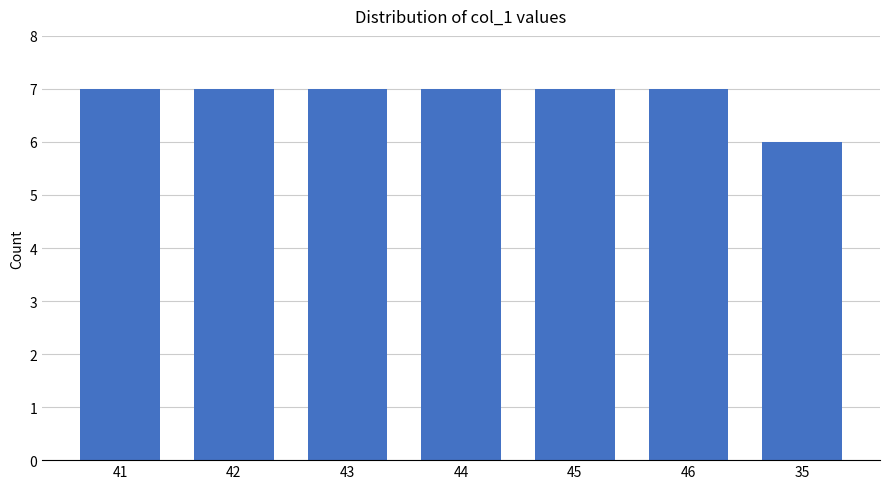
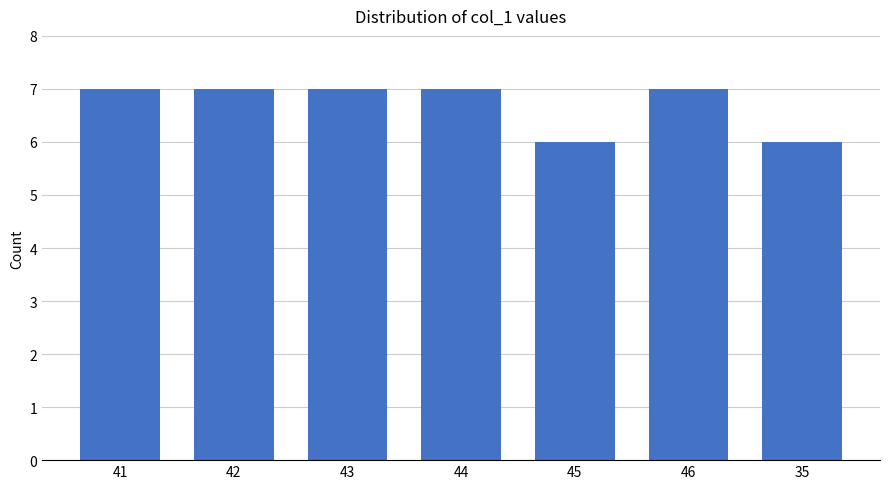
  {
    "41": 7,
    "42": 7,
    "43": 7,
    "44": 7,
-   "45": 7,
+   "45": 6,
    "46": 7,
    "35": 6
  }
